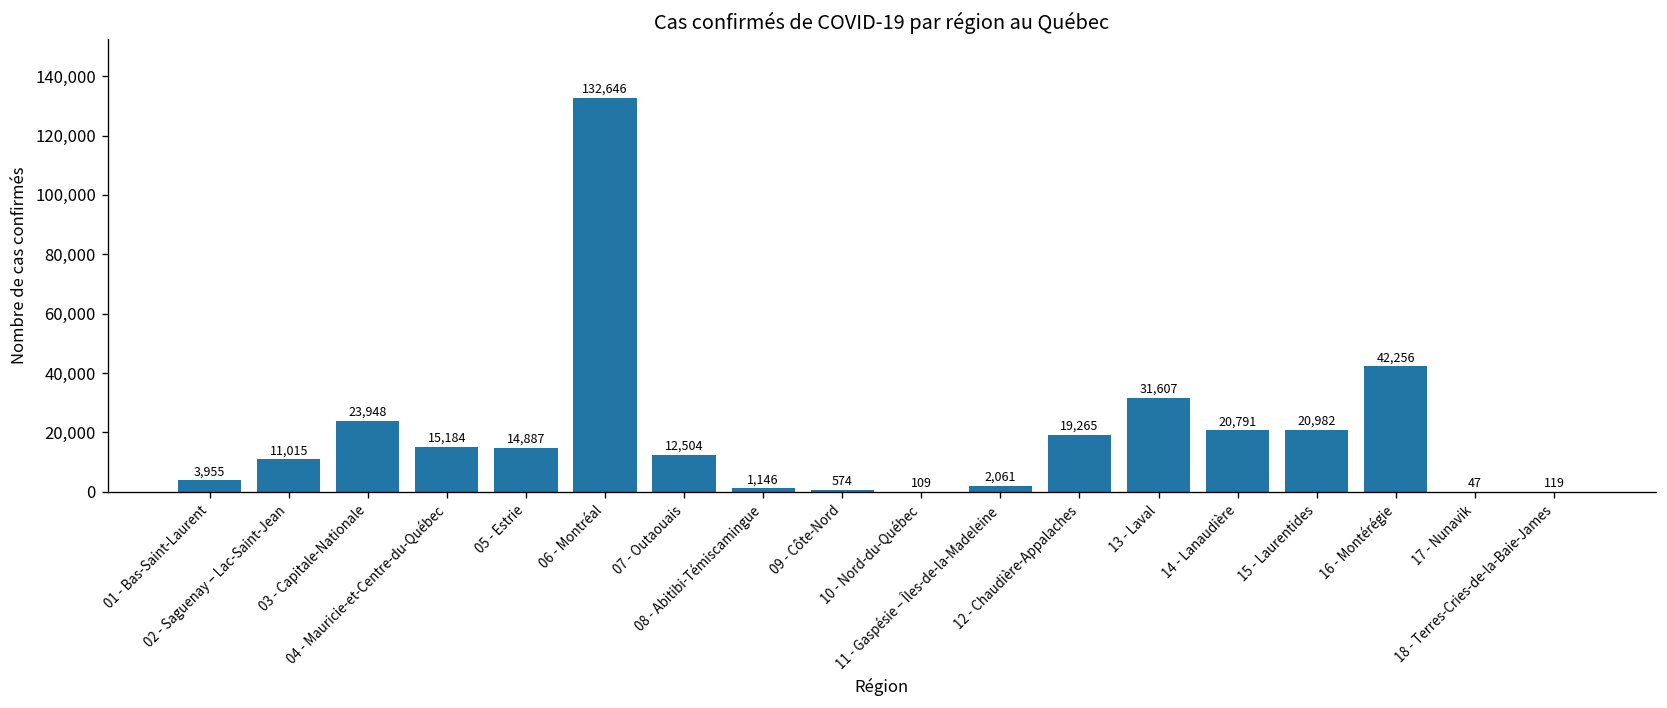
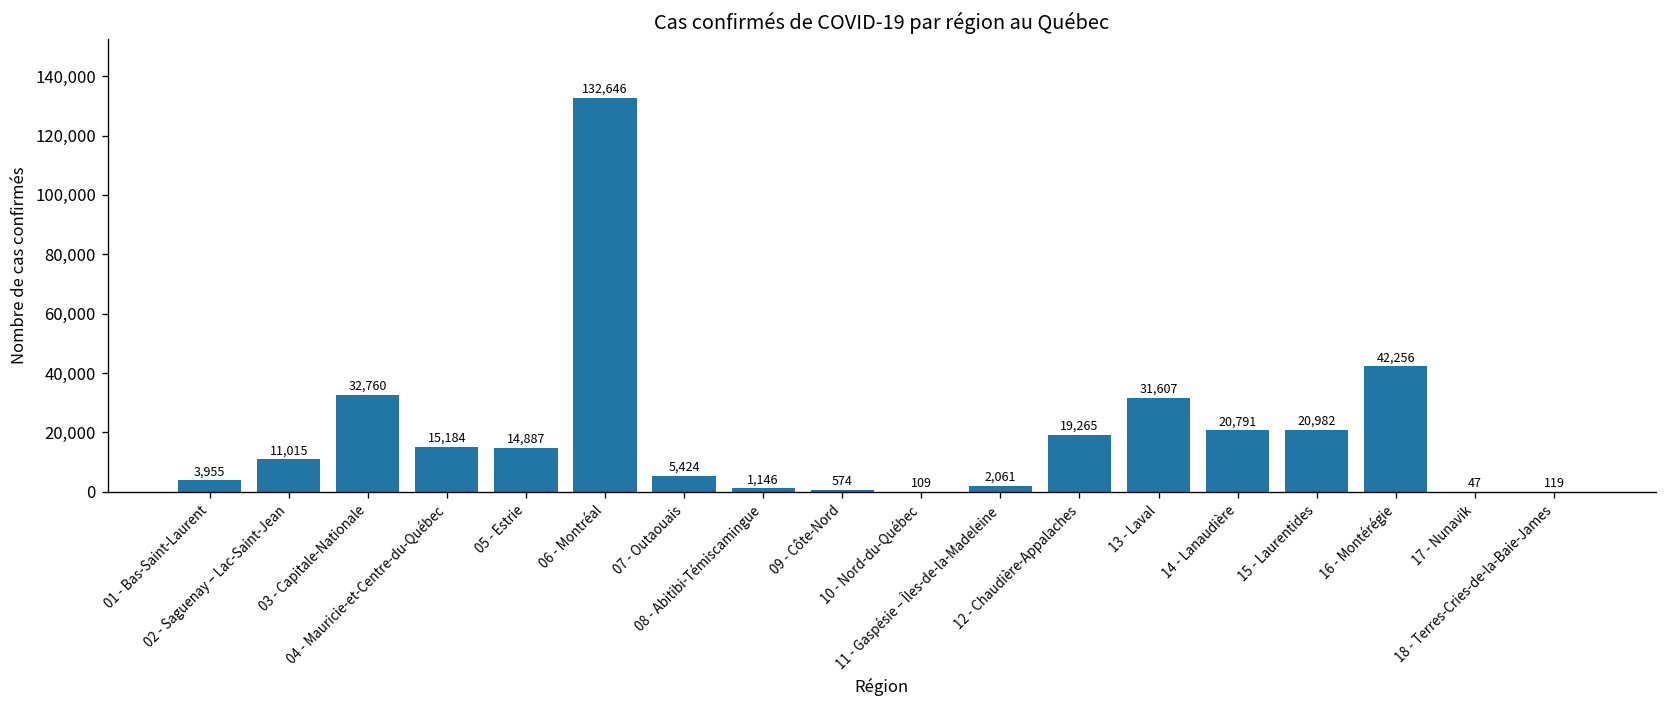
  {
    "01 - Bas-Saint-Laurent": "3,955",
    "02 - Saguenay – Lac-Saint-Jean": "11,015",
-   "03 - Capitale-Nationale": "23,948",
+   "03 - Capitale-Nationale": "32,760",
    "04 - Mauricie-et-Centre-du-Québec": "15,184",
    "05 - Estrie": "14,887",
    "06 - Montréal": "132,646",
-   "07 - Outaouais": "12,504",
+   "07 - Outaouais": "5,424",
    "08 - Abitibi-Témiscamingue": "1,146",
    "09 - Côte-Nord": "574",
    "10 - Nord-du-Québec": "109",
    "11 - Gaspésie – Îles-de-la-Madeleine": "2,061",
    "12 - Chaudière-Appalaches": "19,265",
    "13 - Laval": "31,607",
    "14 - Lanaudière": "20,791",
    "15 - Laurentides": "20,982",
    "16 - Montérégie": "42,256",
    "17 - Nunavik": "47",
    "18 - Terres-Cries-de-la-Baie-James": "119"
  }
